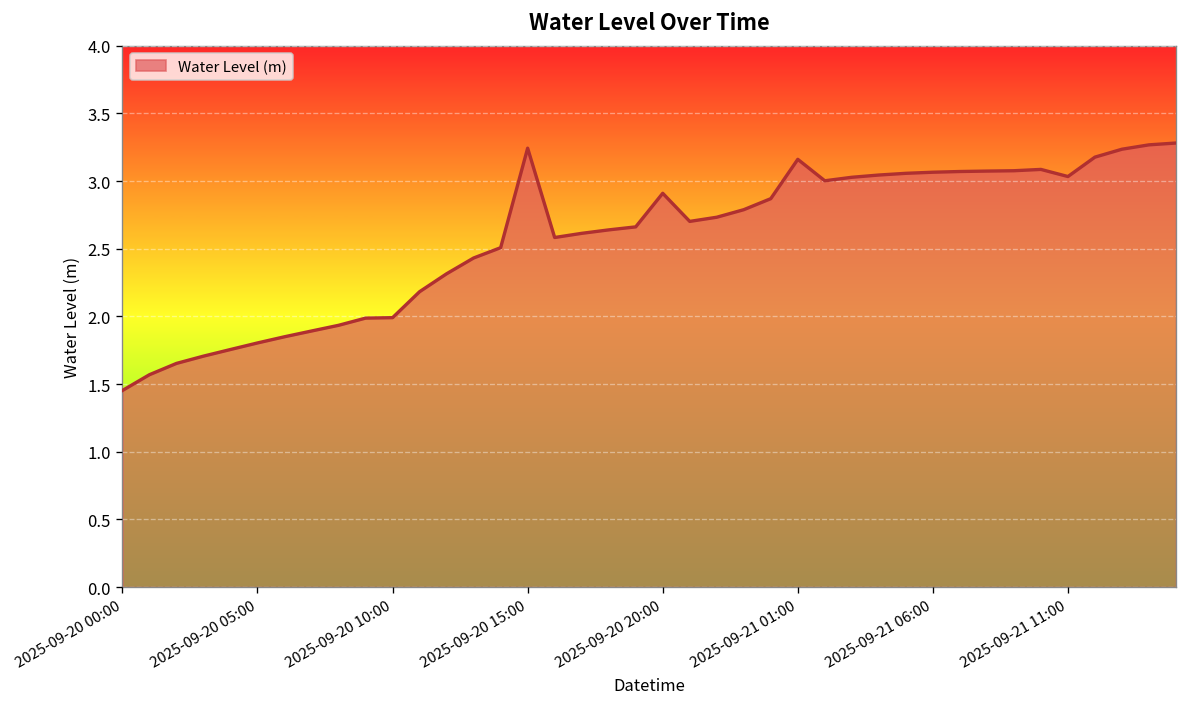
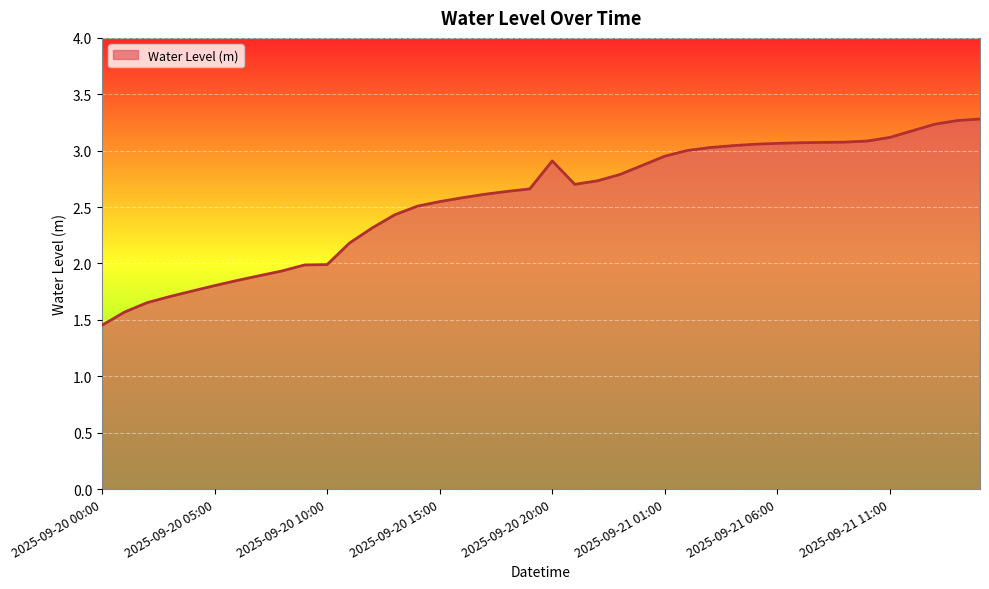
  {
    "2025-09-20 00:00": 1.45,
    "2025-09-20 05:00": 1.80,
    "2025-09-20 10:00": 1.99,
-   "2025-09-20 15:00": 3.24,
+   "2025-09-20 15:00": 2.55,
    "2025-09-20 20:00": 2.91,
-   "2025-09-21 01:00": 3.16,
+   "2025-09-21 01:00": 2.95,
    "2025-09-21 06:00": 3.07,
-   "2025-09-21 11:00": 3.03
+   "2025-09-21 11:00": 3.12
  }
